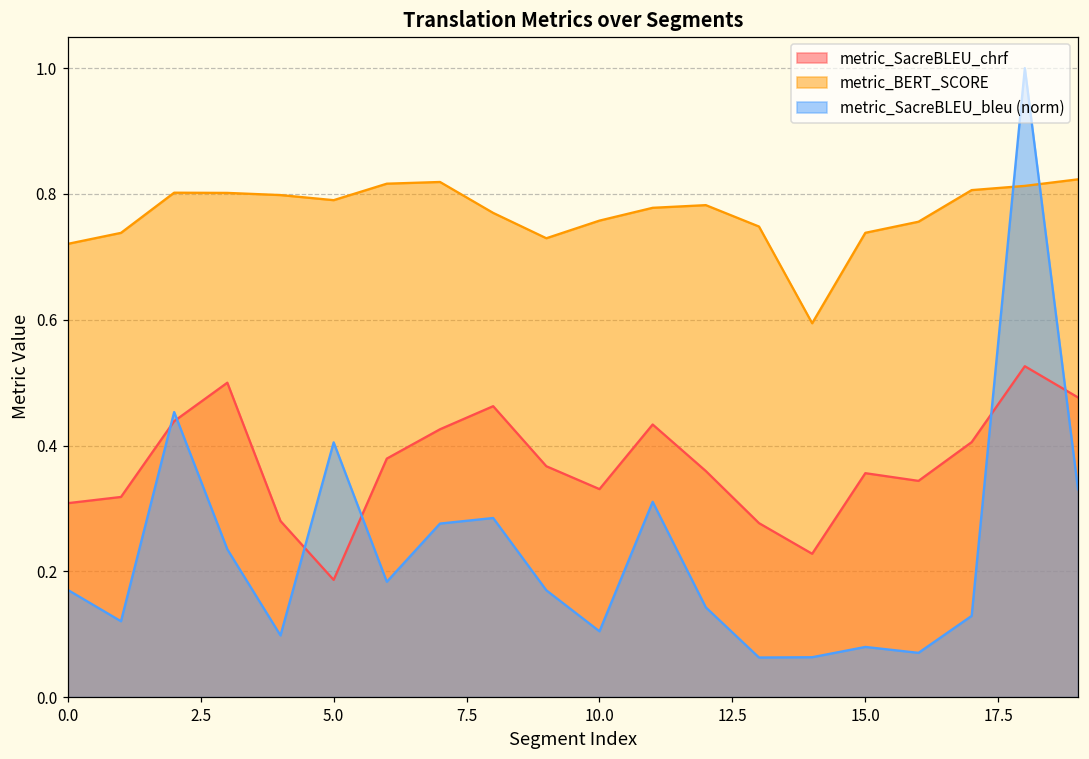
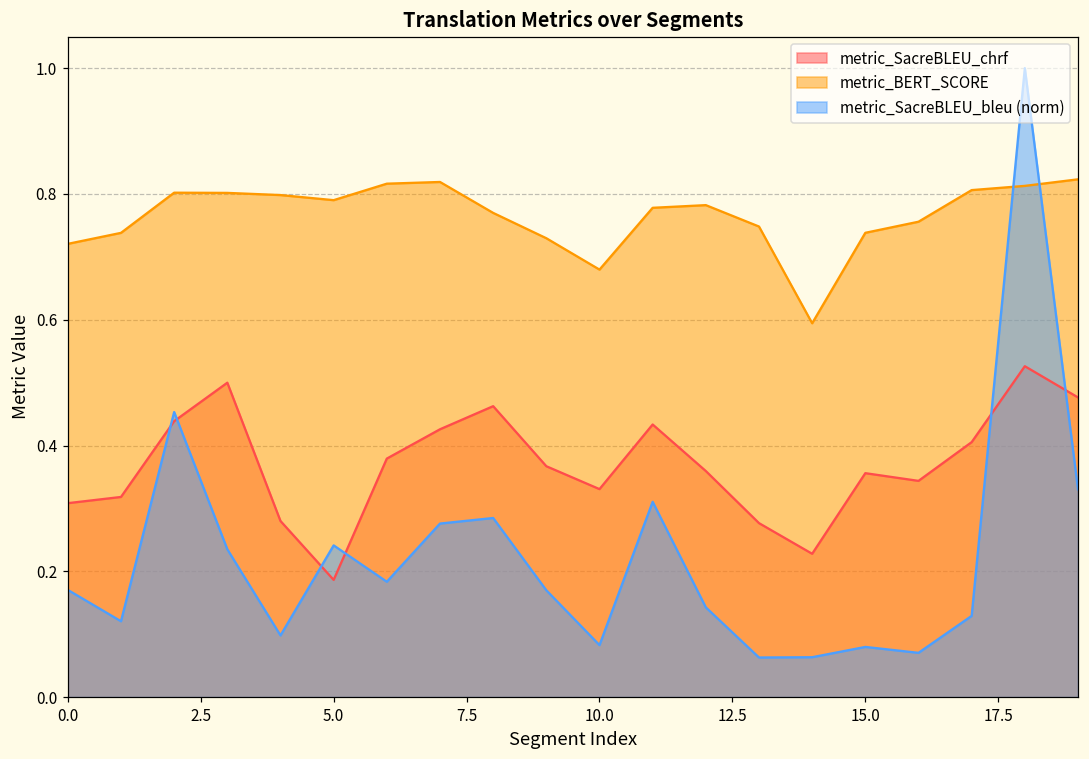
  {
    "metric_SacreBLEU_chrf": {
      "0.0": 0.31,
      "5.0": 0.19,
      "10.0": 0.33,
      "15.0": 0.36
    },
    "metric_BERT_SCORE": {
      "0.0": 0.72,
      "5.0": 0.79,
-     "10.0": 0.76,
+     "10.0": 0.68,
      "15.0": 0.74
    },
    "metric_SacreBLEU_bleu (norm)": {
      "0.0": 0.17,
-     "5.0": 0.41,
-     "10.0": 0.10,
+     "5.0": 0.24,
+     "10.0": 0.08,
      "15.0": 0.08
    }
  }
